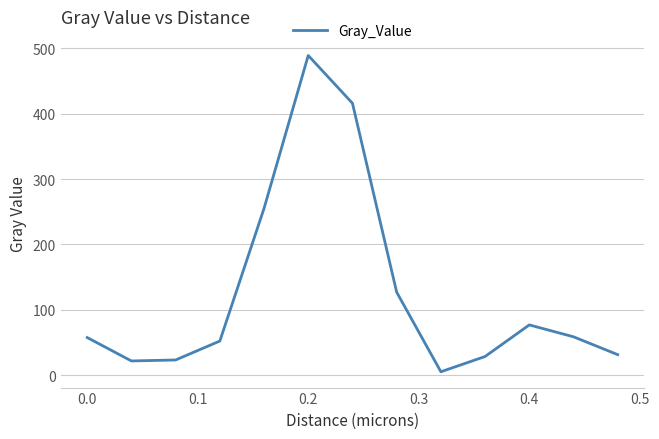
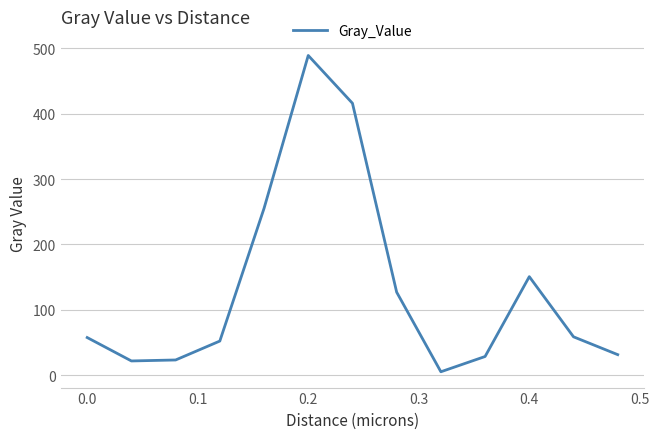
  {
    "0.0": 60,
    "0.2": 490,
-   "0.4": 80
+   "0.4": 150
  }
